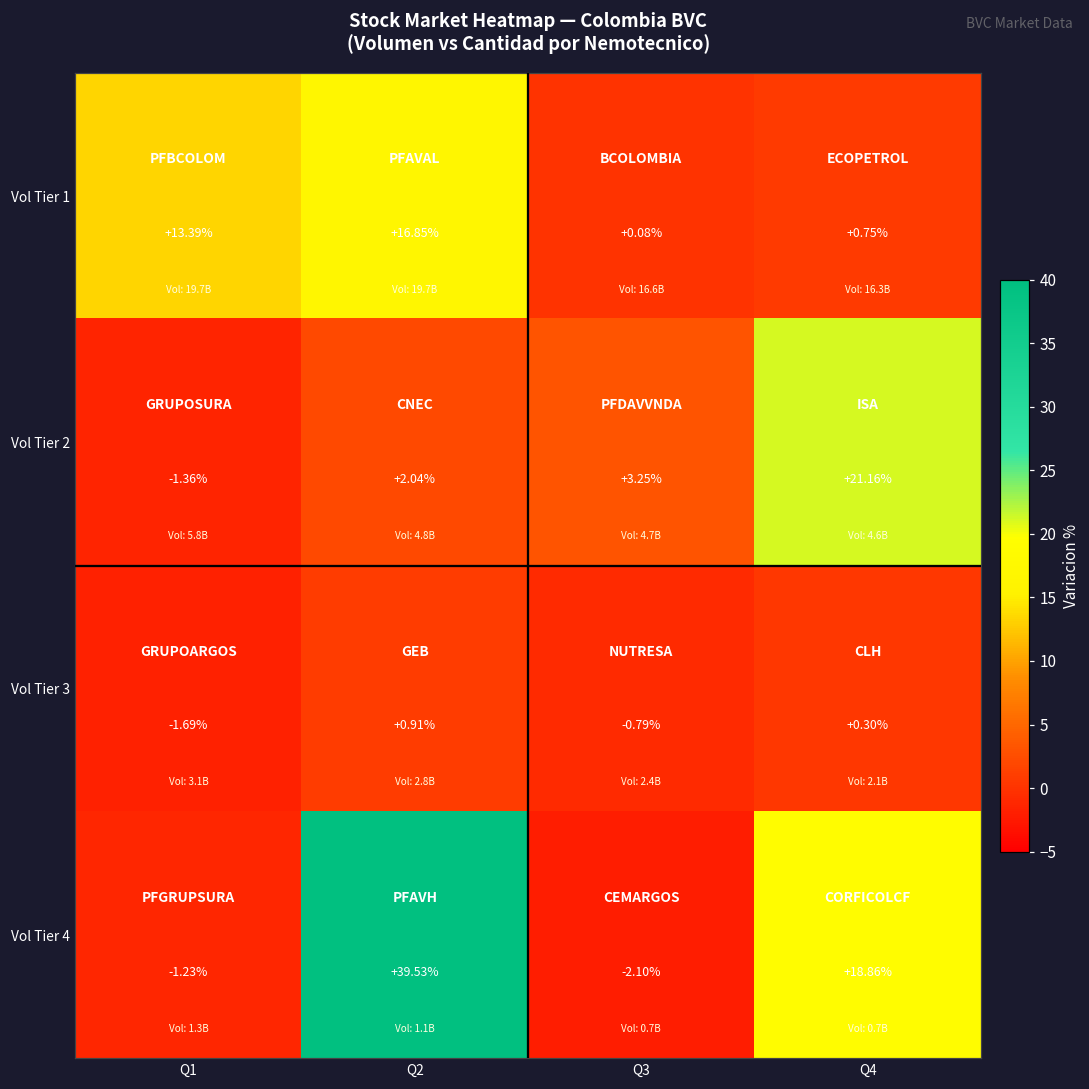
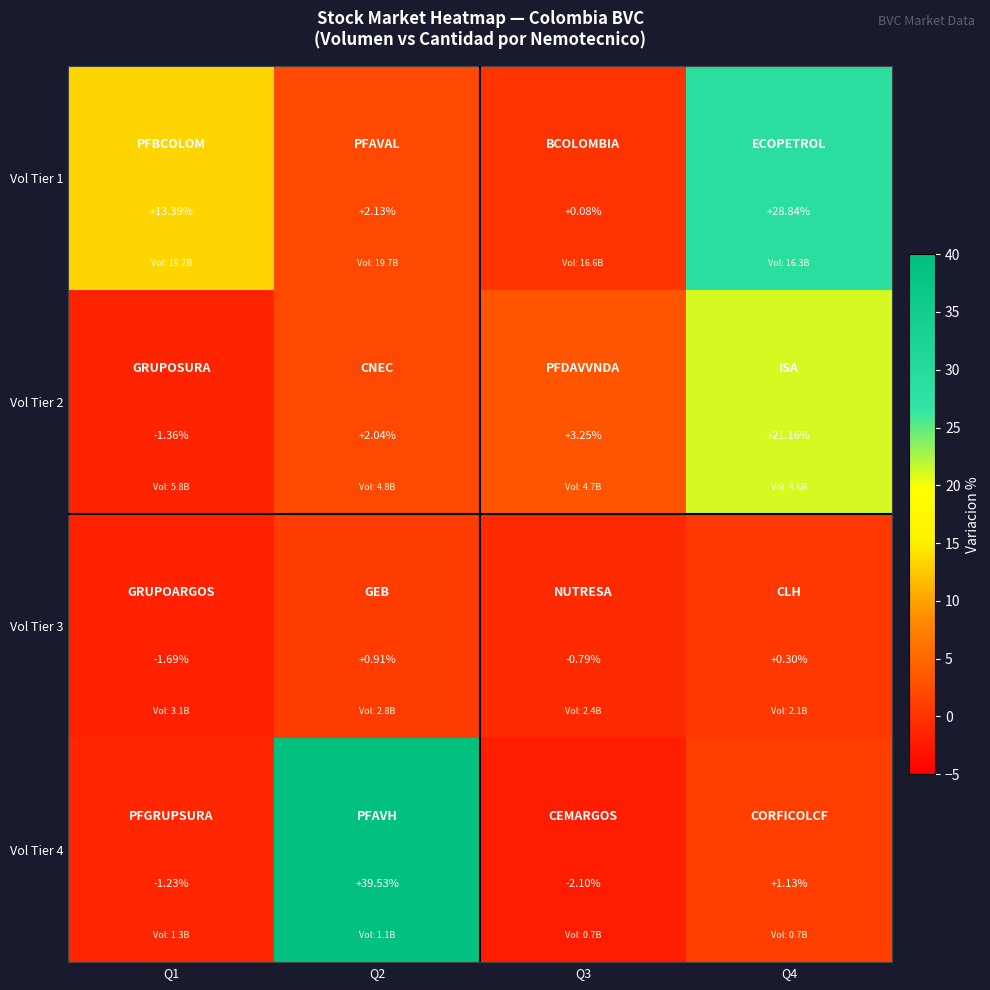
  {
    "Vol Tier 1": {
-     "Q2": "+16.85%",
-     "Q4": "+0.75%"
+     "Q2": "+2.13%",
+     "Q4": "+28.84%"
    },
    "Vol Tier 4": {
-     "Q4": "+18.86%"
+     "Q4": "+1.13%"
    }
  }
